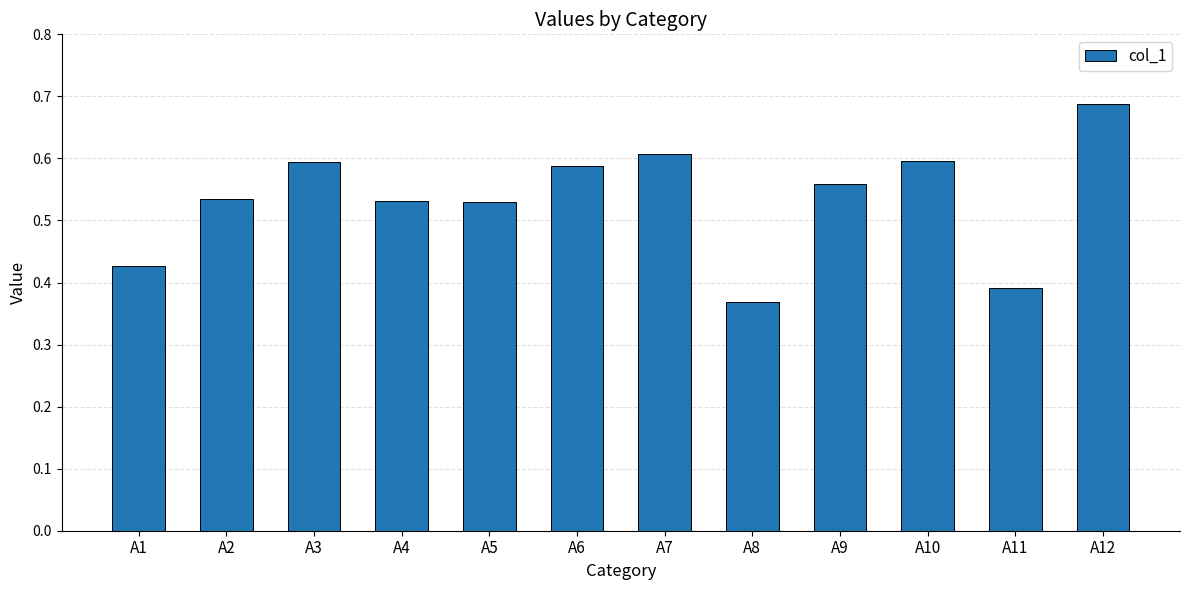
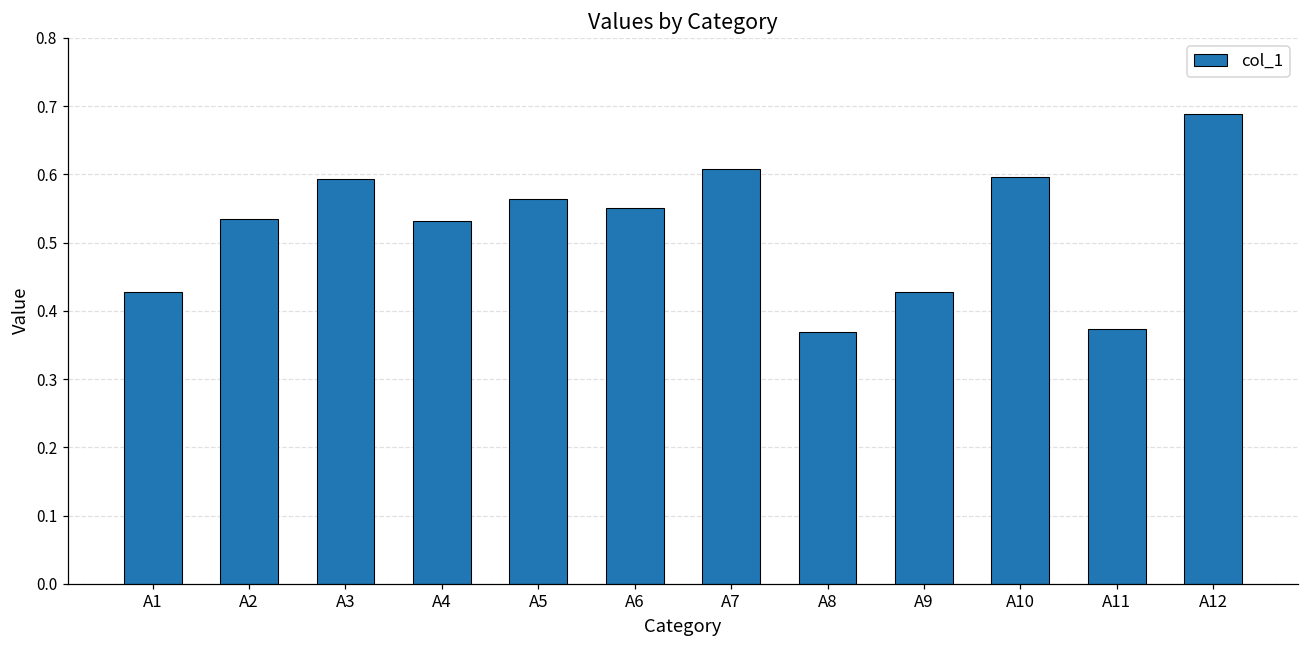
  {
    "A1": 0.43,
    "A2": 0.53,
    "A3": 0.59,
    "A4": 0.53,
-   "A5": 0.53,
-   "A6": 0.59,
+   "A5": 0.56,
+   "A6": 0.55,
    "A7": 0.61,
    "A8": 0.37,
-   "A9": 0.56,
+   "A9": 0.43,
    "A10": 0.60,
-   "A11": 0.39,
+   "A11": 0.37,
    "A12": 0.69
  }
